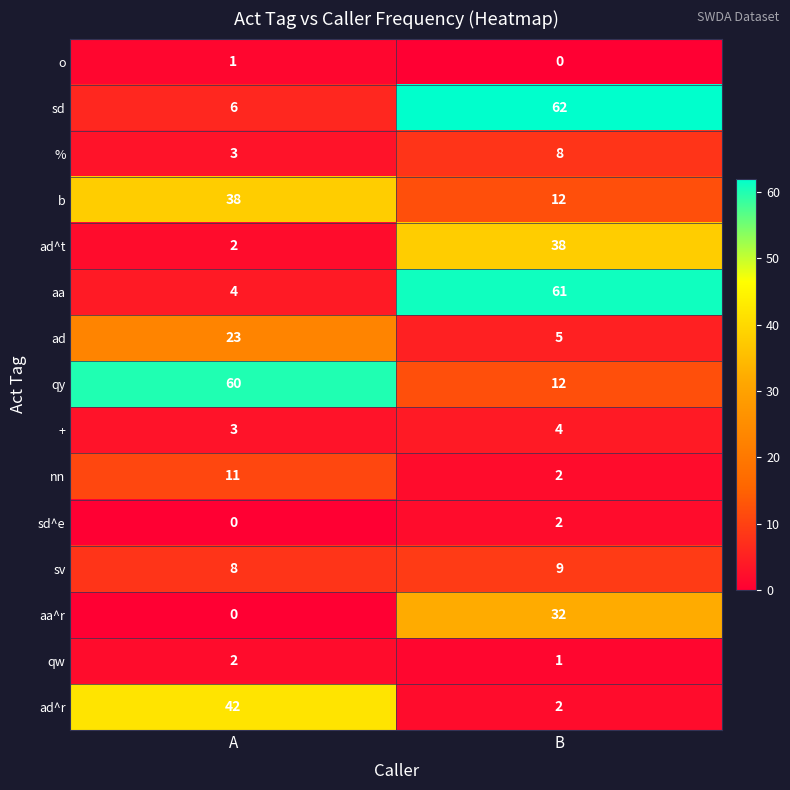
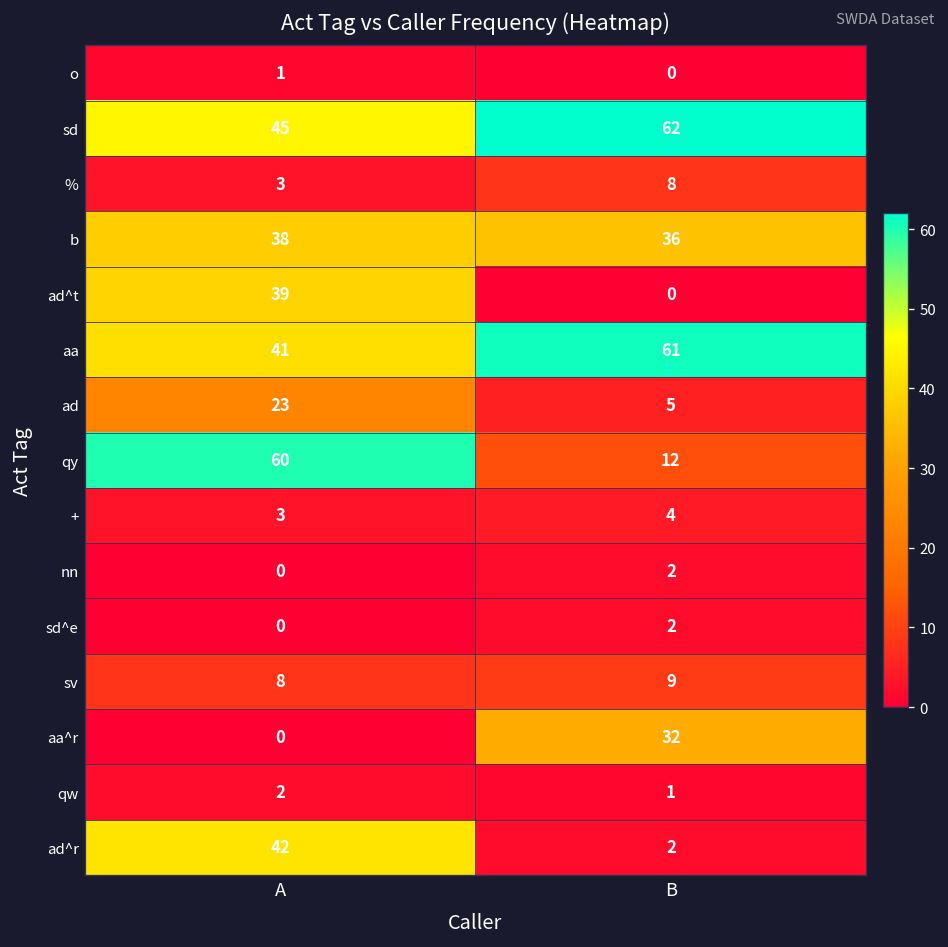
  {
    "o": {
      "A": 1,
      "B": 0
    },
    "sd": {
-     "A": 6,
+     "A": 45,
      "B": 62
    },
    "%": {
      "A": 3,
      "B": 8
    },
    "b": {
      "A": 38,
-     "B": 12
+     "B": 36
    },
    "ad^t": {
-     "A": 2,
-     "B": 38
+     "A": 39,
+     "B": 0
    },
    "aa": {
-     "A": 4,
+     "A": 41,
      "B": 61
    },
    "ad": {
      "A": 23,
      "B": 5
    },
    "qy": {
      "A": 60,
      "B": 12
    },
    "+": {
      "A": 3,
      "B": 4
    },
    "nn": {
-     "A": 11,
+     "A": 0,
      "B": 2
    },
    "sd^e": {
      "A": 0,
      "B": 2
    },
    "sv": {
      "A": 8,
      "B": 9
    },
    "aa^r": {
      "A": 0,
      "B": 32
    },
    "qw": {
      "A": 2,
      "B": 1
    },
    "ad^r": {
      "A": 42,
      "B": 2
    }
  }
